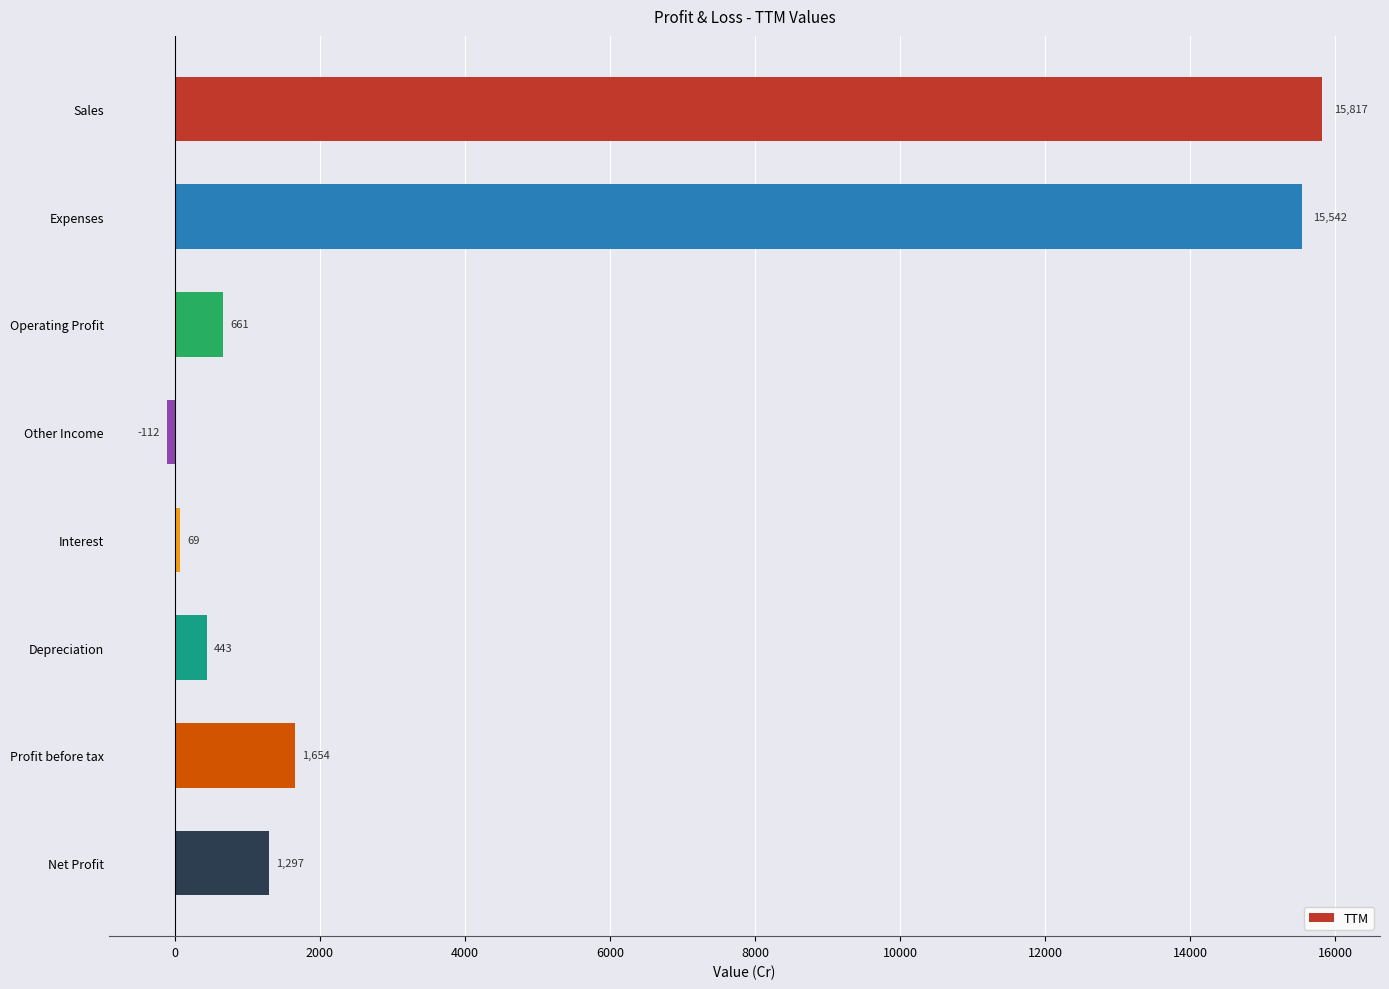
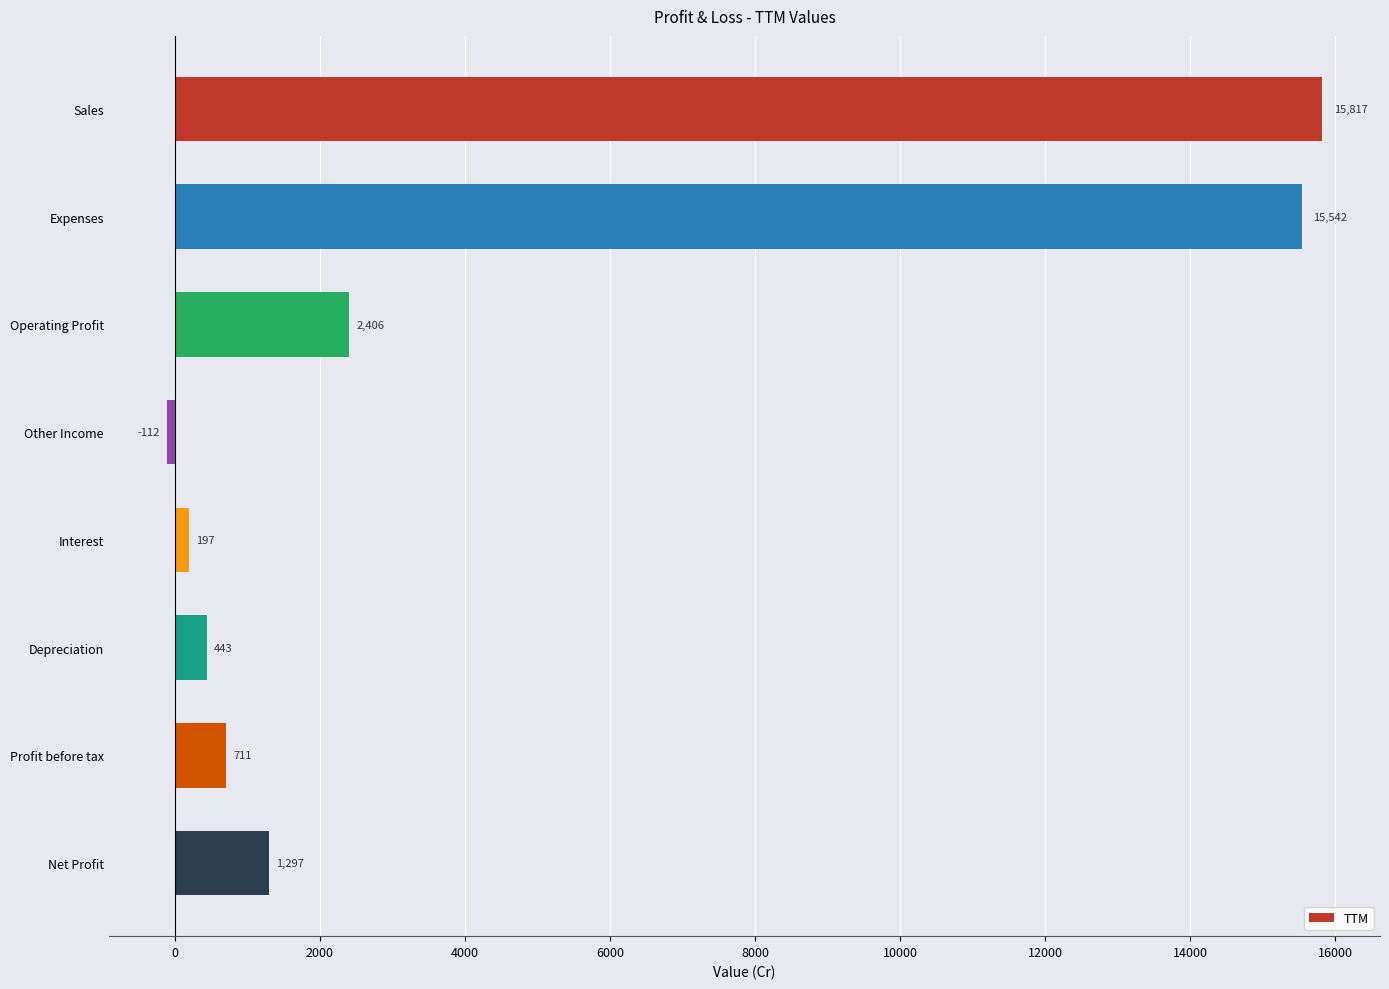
  {
    "Sales": "15,817",
    "Expenses": "15,542",
-   "Operating Profit": "661",
+   "Operating Profit": "2,406",
    "Other Income": "-112",
-   "Interest": "69",
+   "Interest": "197",
    "Depreciation": "443",
-   "Profit before tax": "1,654",
+   "Profit before tax": "711",
    "Net Profit": "1,297"
  }
